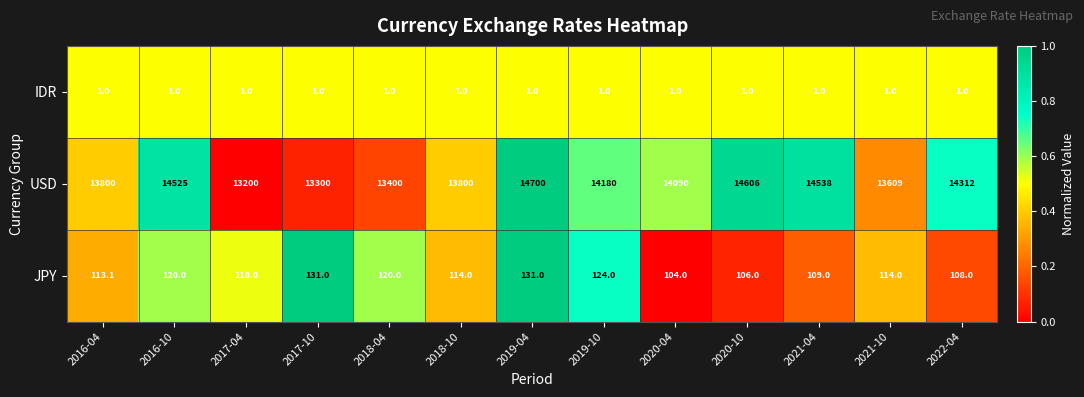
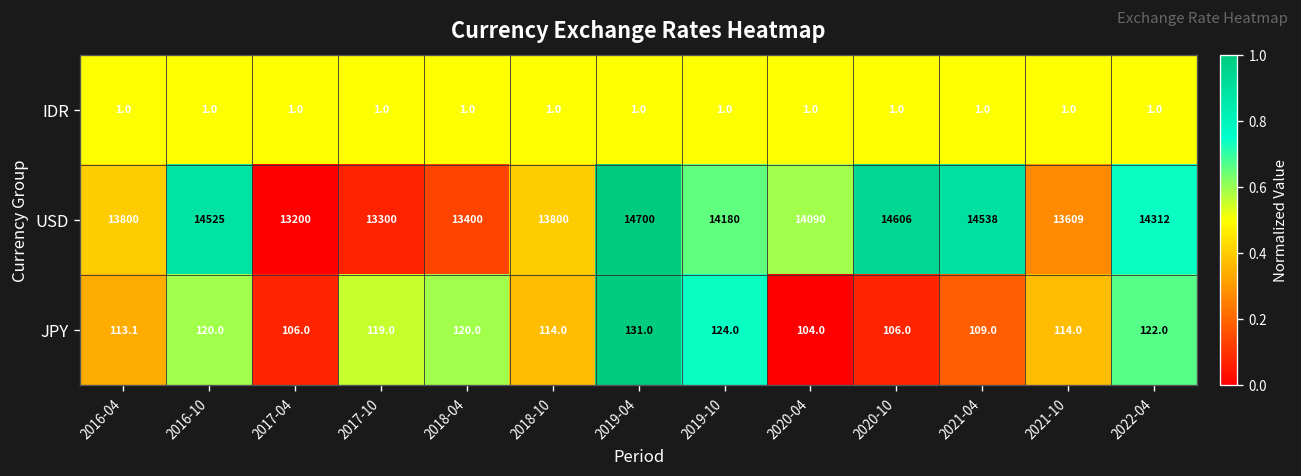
  {
    "IDR": {
      "2016-04": 1.0,
      "2016-10": 1.0,
      "2017-04": 1.0,
      "2017-10": 1.0,
      "2018-04": 1.0,
      "2018-10": 1.0,
      "2019-04": 1.0,
      "2019-10": 1.0,
      "2020-04": 1.0,
      "2020-10": 1.0,
      "2021-04": 1.0,
      "2021-10": 1.0,
      "2022-04": 1.0
    },
    "USD": {
      "2016-04": 13800,
      "2016-10": 14525,
      "2017-04": 13200,
      "2017-10": 13300,
      "2018-04": 13400,
      "2018-10": 13800,
      "2019-04": 14700,
      "2019-10": 14180,
      "2020-04": 14090,
      "2020-10": 14606,
      "2021-04": 14538,
      "2021-10": 13609,
      "2022-04": 14312
    },
    "JPY": {
      "2016-04": 113.1,
      "2016-10": 120.0,
-     "2017-04": 118.0,
-     "2017-10": 131.0,
+     "2017-04": 106.0,
+     "2017-10": 119.0,
      "2018-04": 120.0,
      "2018-10": 114.0,
      "2019-04": 131.0,
      "2019-10": 124.0,
      "2020-04": 104.0,
      "2020-10": 106.0,
      "2021-04": 109.0,
      "2021-10": 114.0,
-     "2022-04": 108.0
+     "2022-04": 122.0
    }
  }
